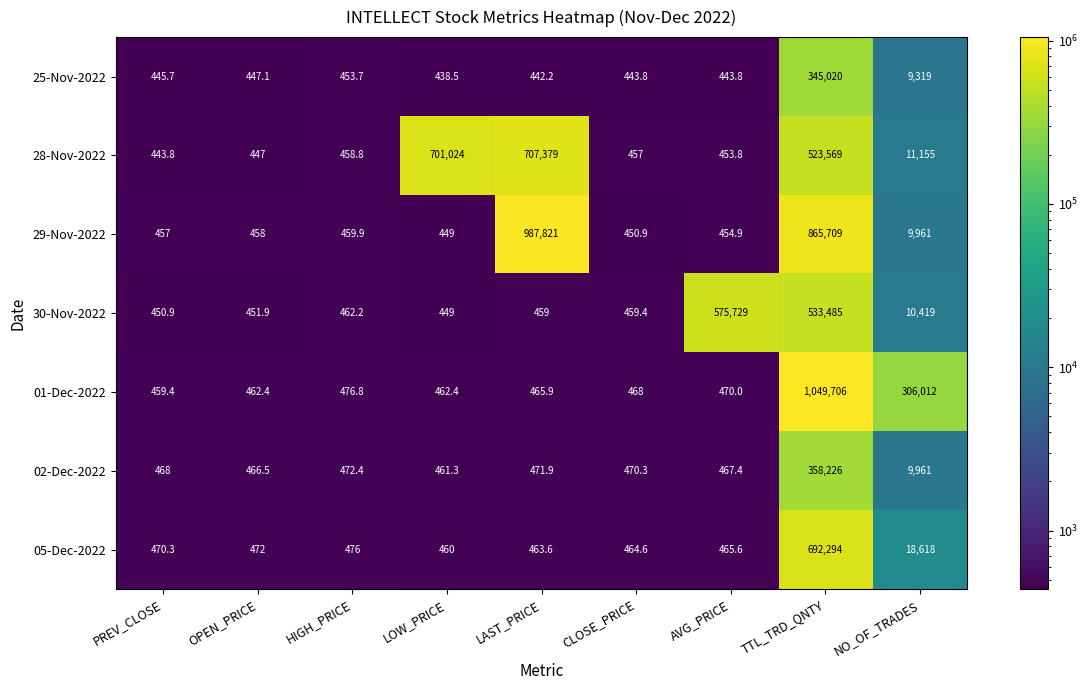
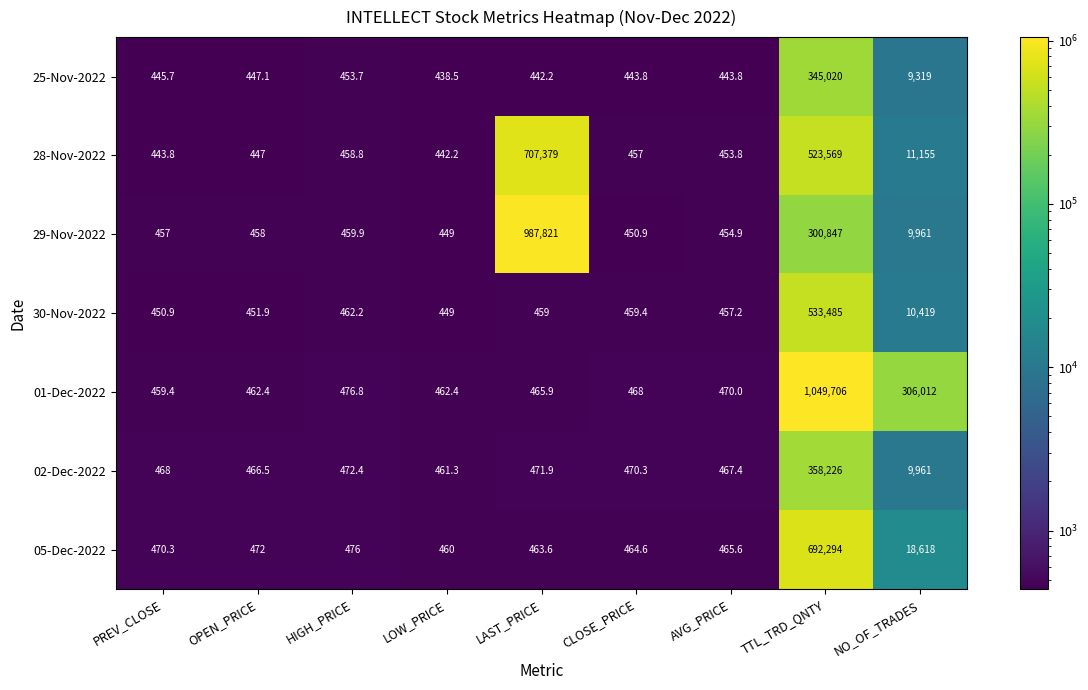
  {
    "25-Nov-2022": {
      "PREV_CLOSE": "445.7",
      "OPEN_PRICE": "447.1",
      "HIGH_PRICE": "453.7",
      "LOW_PRICE": "438.5",
      "LAST_PRICE": "442.2",
      "CLOSE_PRICE": "443.8",
      "AVG_PRICE": "443.8",
      "TTL_TRD_QNTY": "345,020",
      "NO_OF_TRADES": "9,319"
    },
    "28-Nov-2022": {
      "PREV_CLOSE": "443.8",
      "OPEN_PRICE": "447",
      "HIGH_PRICE": "458.8",
-     "LOW_PRICE": "701,024",
+     "LOW_PRICE": "442.2",
      "LAST_PRICE": "707,379",
      "CLOSE_PRICE": "457",
      "AVG_PRICE": "453.8",
      "TTL_TRD_QNTY": "523,569",
      "NO_OF_TRADES": "11,155"
    },
    "29-Nov-2022": {
      "PREV_CLOSE": "457",
      "OPEN_PRICE": "458",
      "HIGH_PRICE": "459.9",
      "LOW_PRICE": "449",
      "LAST_PRICE": "987,821",
      "CLOSE_PRICE": "450.9",
      "AVG_PRICE": "454.9",
-     "TTL_TRD_QNTY": "865,709",
+     "TTL_TRD_QNTY": "300,847",
      "NO_OF_TRADES": "9,961"
    },
    "30-Nov-2022": {
      "PREV_CLOSE": "450.9",
      "OPEN_PRICE": "451.9",
      "HIGH_PRICE": "462.2",
      "LOW_PRICE": "449",
      "LAST_PRICE": "459",
      "CLOSE_PRICE": "459.4",
-     "AVG_PRICE": "575,729",
+     "AVG_PRICE": "457.2",
      "TTL_TRD_QNTY": "533,485",
      "NO_OF_TRADES": "10,419"
    },
    "01-Dec-2022": {
      "PREV_CLOSE": "459.4",
      "OPEN_PRICE": "462.4",
      "HIGH_PRICE": "476.8",
      "LOW_PRICE": "462.4",
      "LAST_PRICE": "465.9",
      "CLOSE_PRICE": "468",
      "AVG_PRICE": "470.0",
      "TTL_TRD_QNTY": "1,049,706",
      "NO_OF_TRADES": "306,012"
    },
    "02-Dec-2022": {
      "PREV_CLOSE": "468",
      "OPEN_PRICE": "466.5",
      "HIGH_PRICE": "472.4",
      "LOW_PRICE": "461.3",
      "LAST_PRICE": "471.9",
      "CLOSE_PRICE": "470.3",
      "AVG_PRICE": "467.4",
      "TTL_TRD_QNTY": "358,226",
      "NO_OF_TRADES": "9,961"
    },
    "05-Dec-2022": {
      "PREV_CLOSE": "470.3",
      "OPEN_PRICE": "472",
      "HIGH_PRICE": "476",
      "LOW_PRICE": "460",
      "LAST_PRICE": "463.6",
      "CLOSE_PRICE": "464.6",
      "AVG_PRICE": "465.6",
      "TTL_TRD_QNTY": "692,294",
      "NO_OF_TRADES": "18,618"
    }
  }
